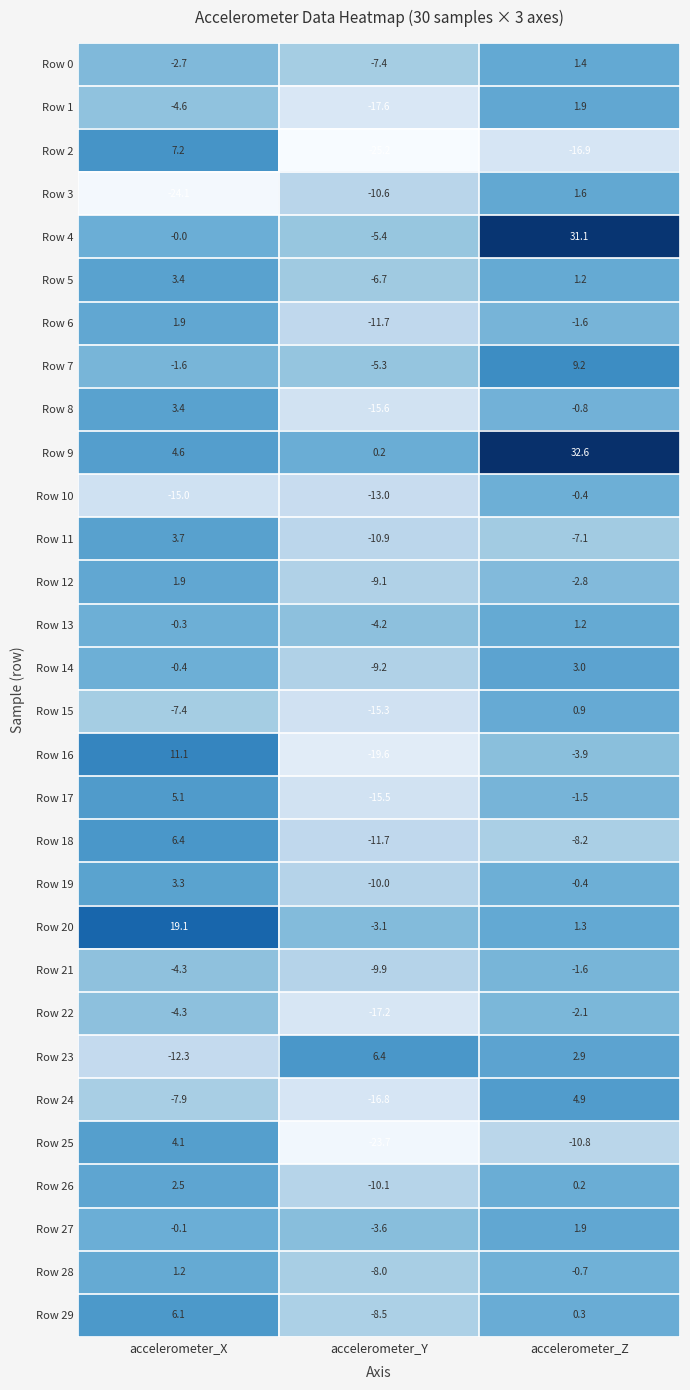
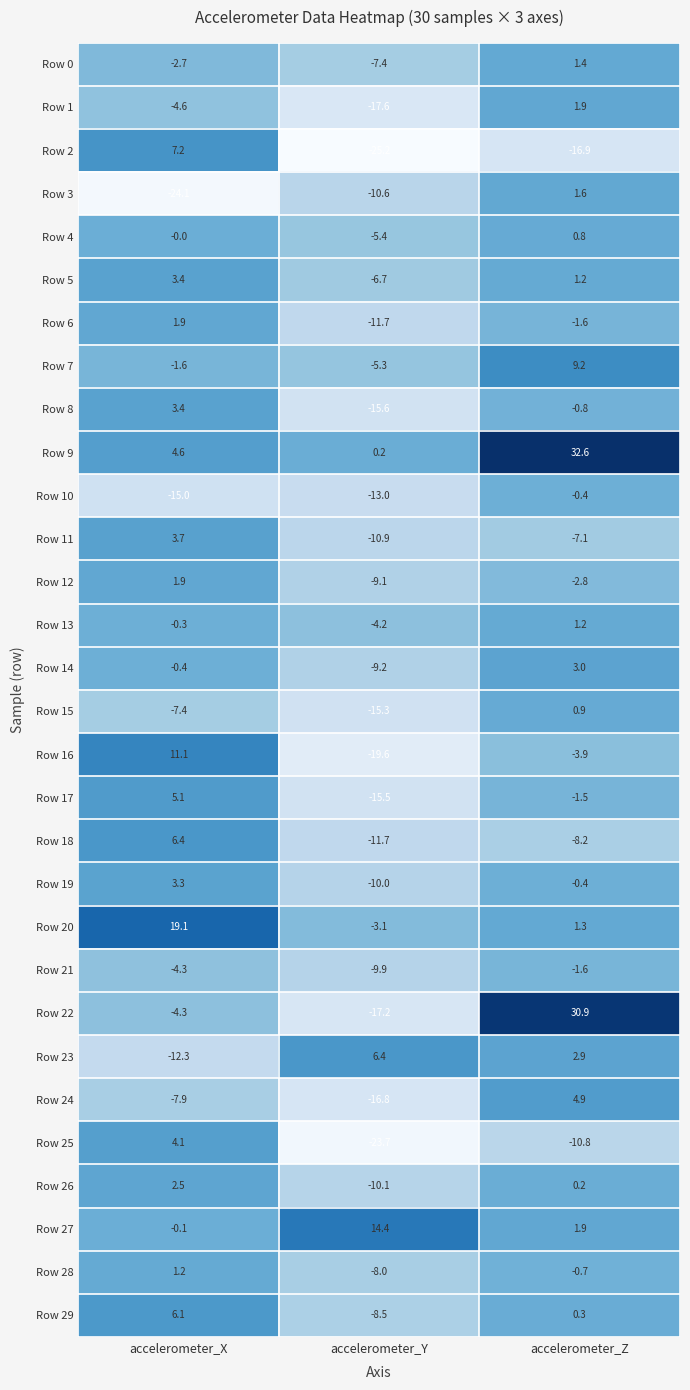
  {
    "Row 0": {
      "accelerometer_X": -2.7,
      "accelerometer_Y": -7.4,
      "accelerometer_Z": 1.4
    },
    "Row 1": {
      "accelerometer_X": -4.6,
      "accelerometer_Z": 1.9
    },
    "Row 2": {
      "accelerometer_X": 7.2
    },
    "Row 3": {
      "accelerometer_Y": -10.6,
      "accelerometer_Z": 1.6
    },
    "Row 4": {
      "accelerometer_X": -0.0,
      "accelerometer_Y": -5.4,
-     "accelerometer_Z": 31.1
+     "accelerometer_Z": 0.8
    },
    "Row 5": {
      "accelerometer_X": 3.4,
      "accelerometer_Y": -6.7,
      "accelerometer_Z": 1.2
    },
    "Row 6": {
      "accelerometer_X": 1.9,
      "accelerometer_Y": -11.7,
      "accelerometer_Z": -1.6
    },
    "Row 7": {
      "accelerometer_X": -1.6,
      "accelerometer_Y": -5.3,
      "accelerometer_Z": 9.2
    },
    "Row 8": {
      "accelerometer_X": 3.4,
      "accelerometer_Z": -0.8
    },
    "Row 9": {
      "accelerometer_X": 4.6,
      "accelerometer_Y": 0.2,
      "accelerometer_Z": 32.6
    },
    "Row 10": {
      "accelerometer_X": -15.0,
      "accelerometer_Y": -13.0,
      "accelerometer_Z": -0.4
    },
    "Row 11": {
      "accelerometer_X": 3.7,
      "accelerometer_Y": -10.9,
      "accelerometer_Z": -7.1
    },
    "Row 12": {
      "accelerometer_X": 1.9,
      "accelerometer_Y": -9.1,
      "accelerometer_Z": -2.8
    },
    "Row 13": {
      "accelerometer_X": -0.3,
      "accelerometer_Y": -4.2,
      "accelerometer_Z": 1.2
    },
    "Row 14": {
      "accelerometer_X": -0.4,
      "accelerometer_Y": -9.2,
      "accelerometer_Z": 3.0
    },
    "Row 15": {
      "accelerometer_X": -7.4,
      "accelerometer_Z": 0.9
    },
    "Row 16": {
      "accelerometer_X": 11.1,
      "accelerometer_Z": -3.9
    },
    "Row 17": {
      "accelerometer_X": 5.1,
      "accelerometer_Z": -1.5
    },
    "Row 18": {
      "accelerometer_X": 6.4,
      "accelerometer_Y": -11.7,
      "accelerometer_Z": -8.2
    },
    "Row 19": {
      "accelerometer_X": 3.3,
      "accelerometer_Y": -10.0,
      "accelerometer_Z": -0.4
    },
    "Row 20": {
      "accelerometer_X": 19.1,
      "accelerometer_Y": -3.1,
      "accelerometer_Z": 1.3
    },
    "Row 21": {
      "accelerometer_X": -4.3,
      "accelerometer_Y": -9.9,
      "accelerometer_Z": -1.6
    },
    "Row 22": {
      "accelerometer_X": -4.3,
-     "accelerometer_Z": -2.1
+     "accelerometer_Z": 30.9
    },
    "Row 23": {
      "accelerometer_X": -12.3,
      "accelerometer_Y": 6.4,
      "accelerometer_Z": 2.9
    },
    "Row 24": {
      "accelerometer_X": -7.9,
      "accelerometer_Z": 4.9
    },
    "Row 25": {
      "accelerometer_X": 4.1,
      "accelerometer_Z": -10.8
    },
    "Row 26": {
      "accelerometer_X": 2.5,
      "accelerometer_Y": -10.1,
      "accelerometer_Z": 0.2
    },
    "Row 27": {
      "accelerometer_X": -0.1,
-     "accelerometer_Y": -3.6,
+     "accelerometer_Y": 14.4,
      "accelerometer_Z": 1.9
    },
    "Row 28": {
      "accelerometer_X": 1.2,
      "accelerometer_Y": -8.0,
      "accelerometer_Z": -0.7
    },
    "Row 29": {
      "accelerometer_X": 6.1,
      "accelerometer_Y": -8.5,
      "accelerometer_Z": 0.3
    }
  }
